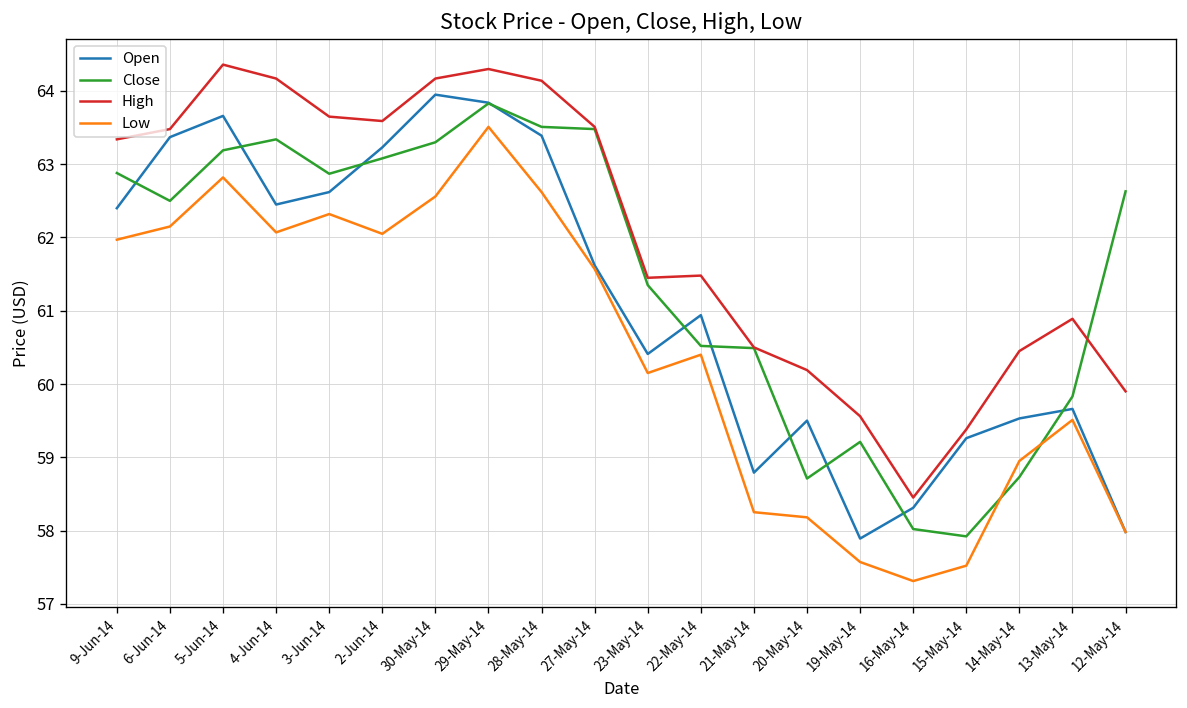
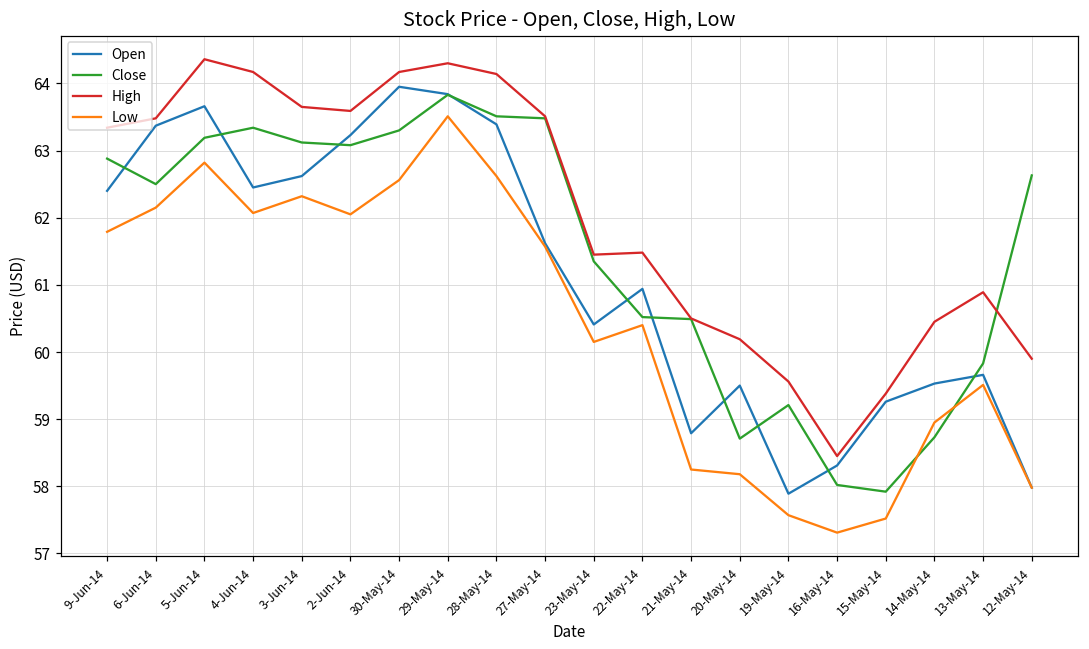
  {
    "Open": {
      "9-Jun-14": 62.4,
      "6-Jun-14": 63.4,
      "5-Jun-14": 63.7,
      "4-Jun-14": 62.5,
      "3-Jun-14": 62.6,
      "2-Jun-14": 63.2,
      "30-May-14": 64.0,
      "28-May-14": 63.4,
      "27-May-14": 61.6,
      "23-May-14": 60.4,
      "22-May-14": 60.9,
      "21-May-14": 58.8,
      "20-May-14": 59.5,
      "19-May-14": 57.9,
      "16-May-14": 58.3,
      "15-May-14": 59.3,
      "14-May-14": 59.5,
      "13-May-14": 59.7
    },
    "Close": {
      "9-Jun-14": 62.9,
      "6-Jun-14": 62.5,
      "5-Jun-14": 63.2,
      "4-Jun-14": 63.3,
-     "3-Jun-14": 62.9,
+     "3-Jun-14": 63.1,
      "2-Jun-14": 63.1,
      "30-May-14": 63.3,
      "28-May-14": 63.5,
      "23-May-14": 61.4,
      "22-May-14": 60.5,
      "20-May-14": 58.7,
      "19-May-14": 59.2,
      "16-May-14": 58.0,
      "15-May-14": 57.9,
      "14-May-14": 58.7,
      "13-May-14": 59.8,
      "12-May-14": 62.6
    },
    "High": {
      "6-Jun-14": 63.5,
      "5-Jun-14": 64.4,
      "4-Jun-14": 64.2,
      "3-Jun-14": 63.7,
      "2-Jun-14": 63.6,
      "30-May-14": 64.2,
      "29-May-14": 64.3,
      "28-May-14": 64.1,
      "23-May-14": 61.5,
      "22-May-14": 61.5,
      "20-May-14": 60.2,
      "19-May-14": 59.6,
      "16-May-14": 58.5,
      "15-May-14": 59.4,
      "14-May-14": 60.5,
      "13-May-14": 60.9,
      "12-May-14": 59.9
    },
    "Low": {
-     "9-Jun-14": 62.0,
+     "9-Jun-14": 61.8,
      "6-Jun-14": 62.2,
      "5-Jun-14": 62.8,
      "4-Jun-14": 62.1,
      "3-Jun-14": 62.3,
      "2-Jun-14": 62.1,
      "30-May-14": 62.6,
      "29-May-14": 63.5,
      "28-May-14": 62.6,
      "27-May-14": 61.6,
      "23-May-14": 60.2,
      "22-May-14": 60.4,
      "21-May-14": 58.3,
      "20-May-14": 58.2,
      "19-May-14": 57.6,
      "16-May-14": 57.3,
      "15-May-14": 57.5,
      "14-May-14": 59.0,
      "13-May-14": 59.5
    }
  }
